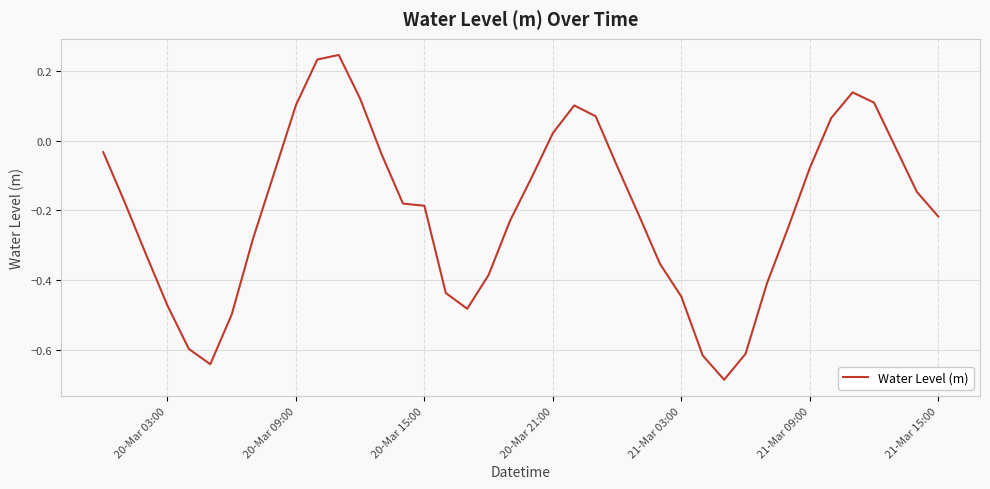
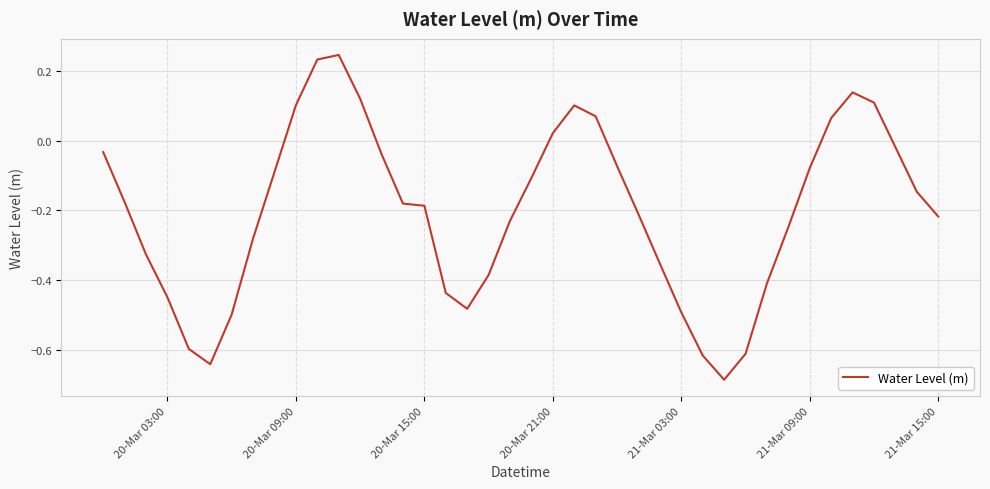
  {
-   "20-Mar 03:00": -0.47,
+   "20-Mar 03:00": -0.45,
    "20-Mar 09:00": 0.10,
    "20-Mar 15:00": -0.19,
    "20-Mar 21:00": 0.02,
-   "21-Mar 03:00": -0.45,
+   "21-Mar 03:00": -0.49,
    "21-Mar 09:00": -0.08,
    "21-Mar 15:00": -0.22
  }
